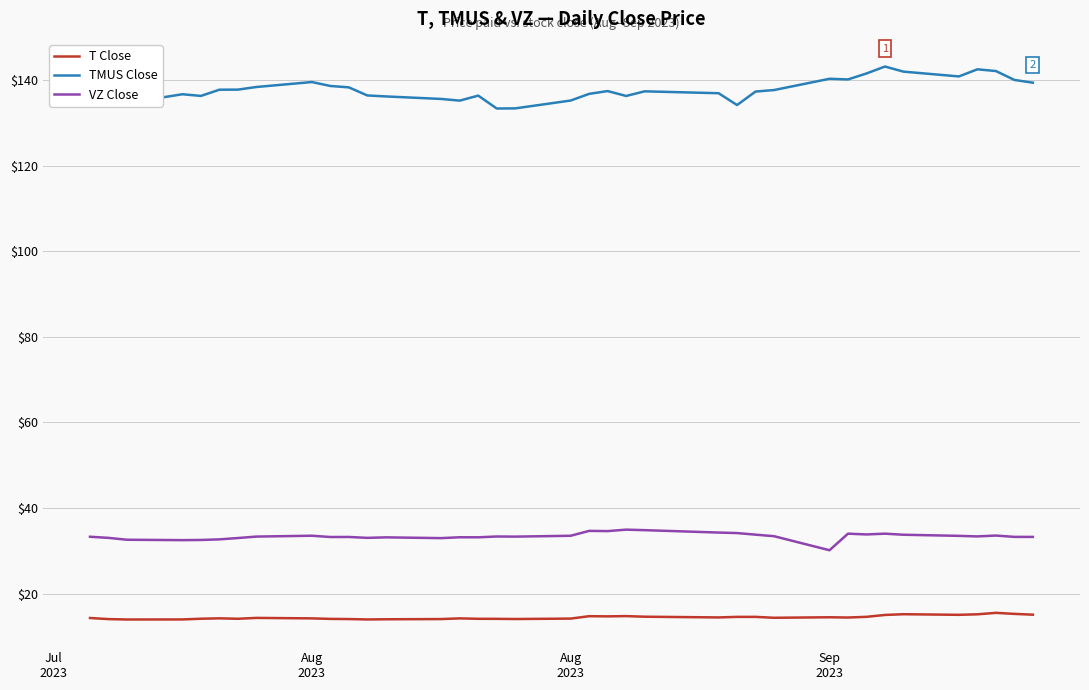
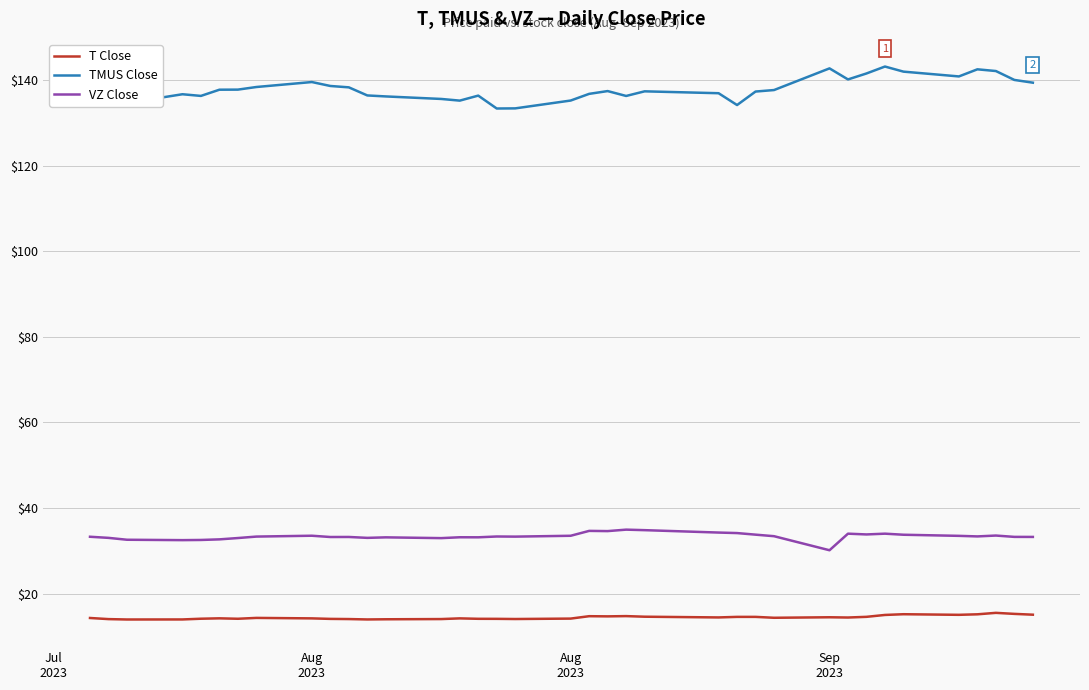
  {
    "T Close": {
      "Sep 2023": "$15"
    },
    "TMUS Close": {
-     "Sep 2023": "$140"
+     "Sep 2023": "$143"
    },
    "VZ Close": {
      "Sep 2023": "$30"
    }
  }
